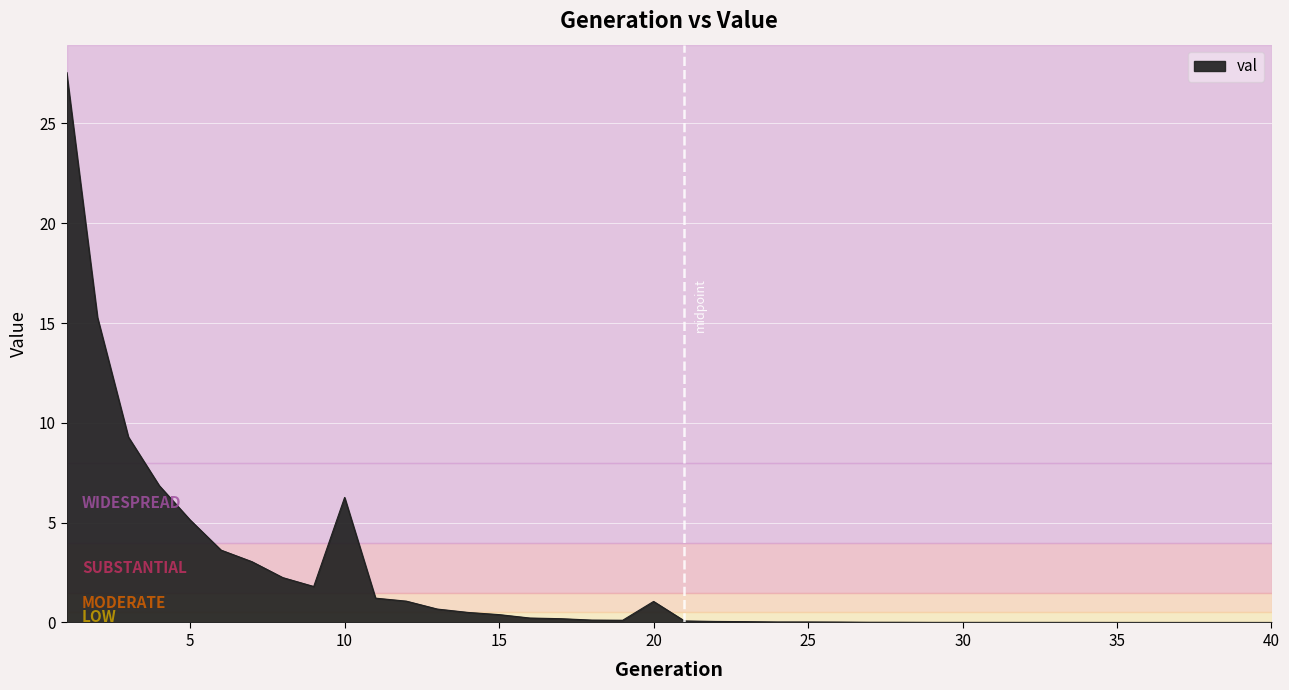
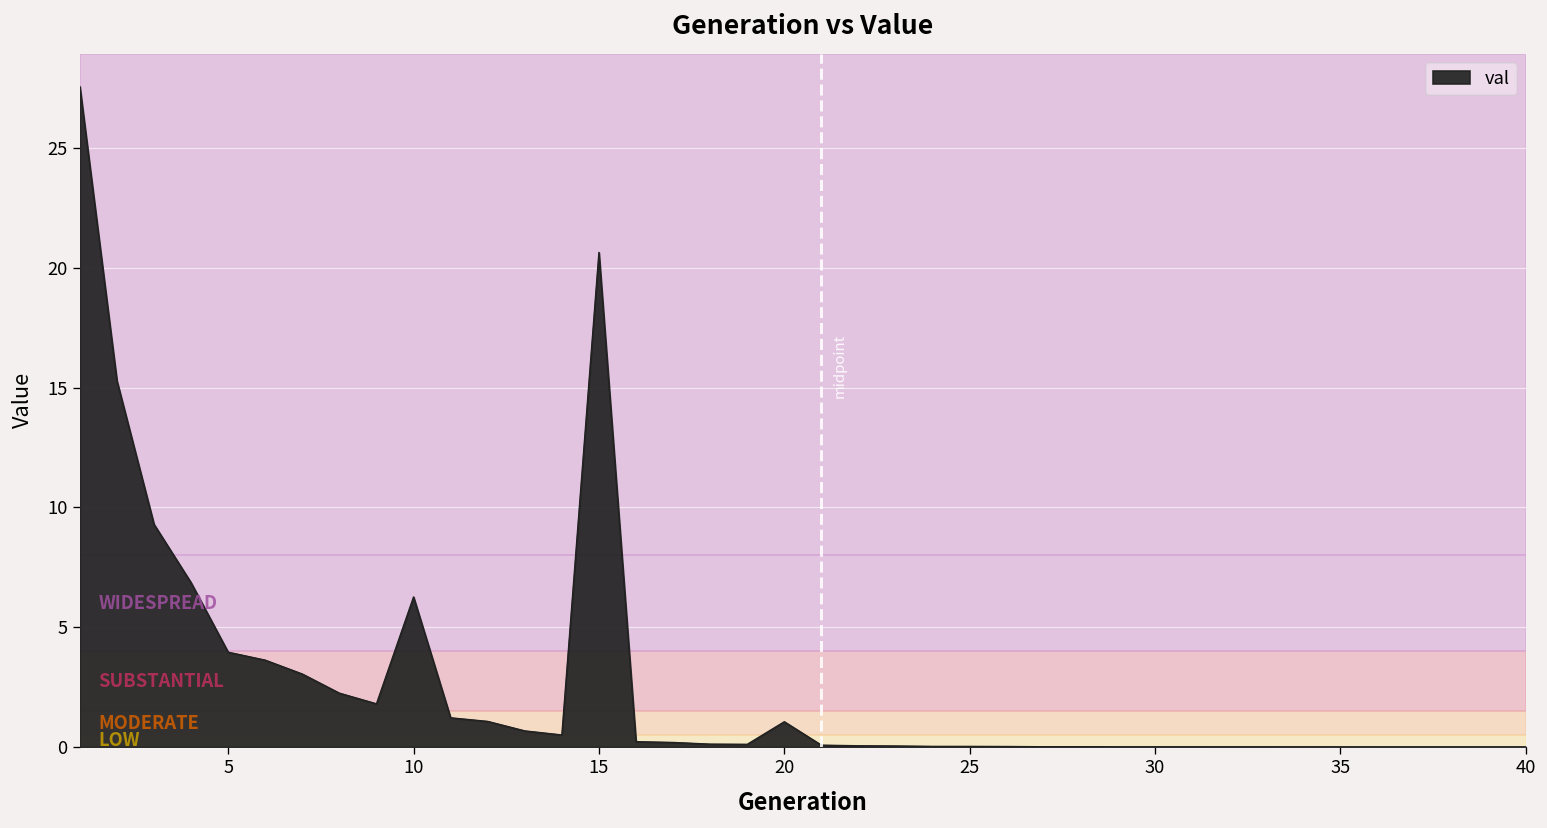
  {
-   "5": 5.1,
+   "5": 4.0,
    "10": 6.3,
-   "15": 0.4,
+   "15": 20.6,
    "20": 1.1,
    "25": 0.0,
    "30": 0.0,
    "35": 0.0,
    "40": 0.0
  }
